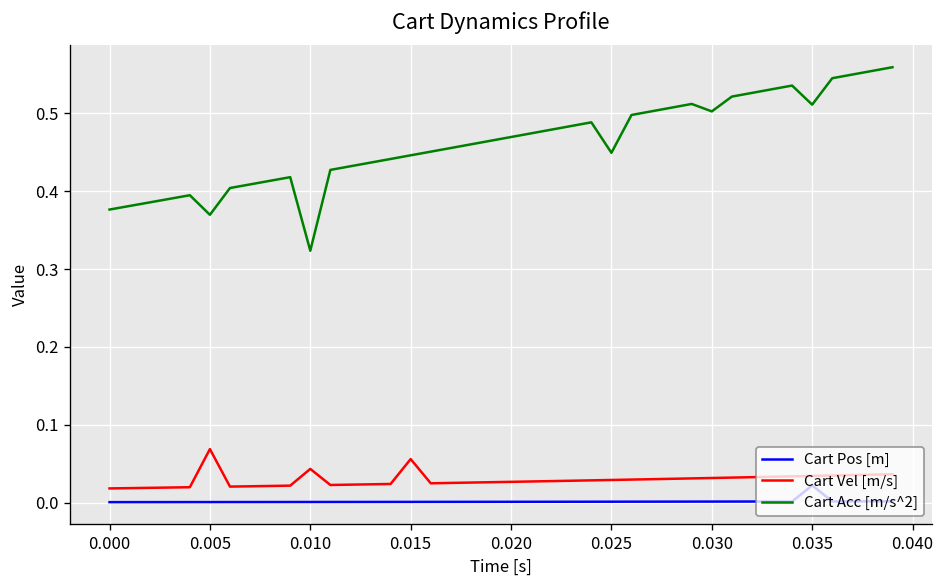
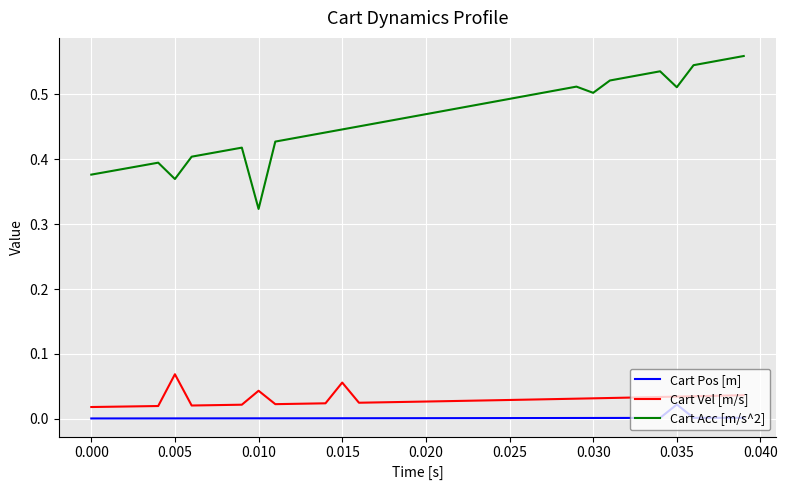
  {
    "Cart Pos [m]": {
      "0.000": 0.00,
      "0.005": 0.00,
      "0.010": 0.00,
      "0.015": 0.00,
      "0.020": 0.00,
      "0.025": 0.00,
      "0.030": 0.00
    },
    "Cart Vel [m/s]": {
      "0.000": 0.02,
      "0.005": 0.07,
      "0.010": 0.04,
      "0.015": 0.06,
      "0.020": 0.03,
      "0.025": 0.03,
      "0.030": 0.03
    },
    "Cart Acc [m/s^2]": {
      "0.000": 0.38,
      "0.005": 0.37,
      "0.010": 0.32,
      "0.015": 0.45,
      "0.020": 0.47,
-     "0.025": 0.45,
+     "0.025": 0.49,
      "0.030": 0.50,
      "0.035": 0.51
    }
  }
